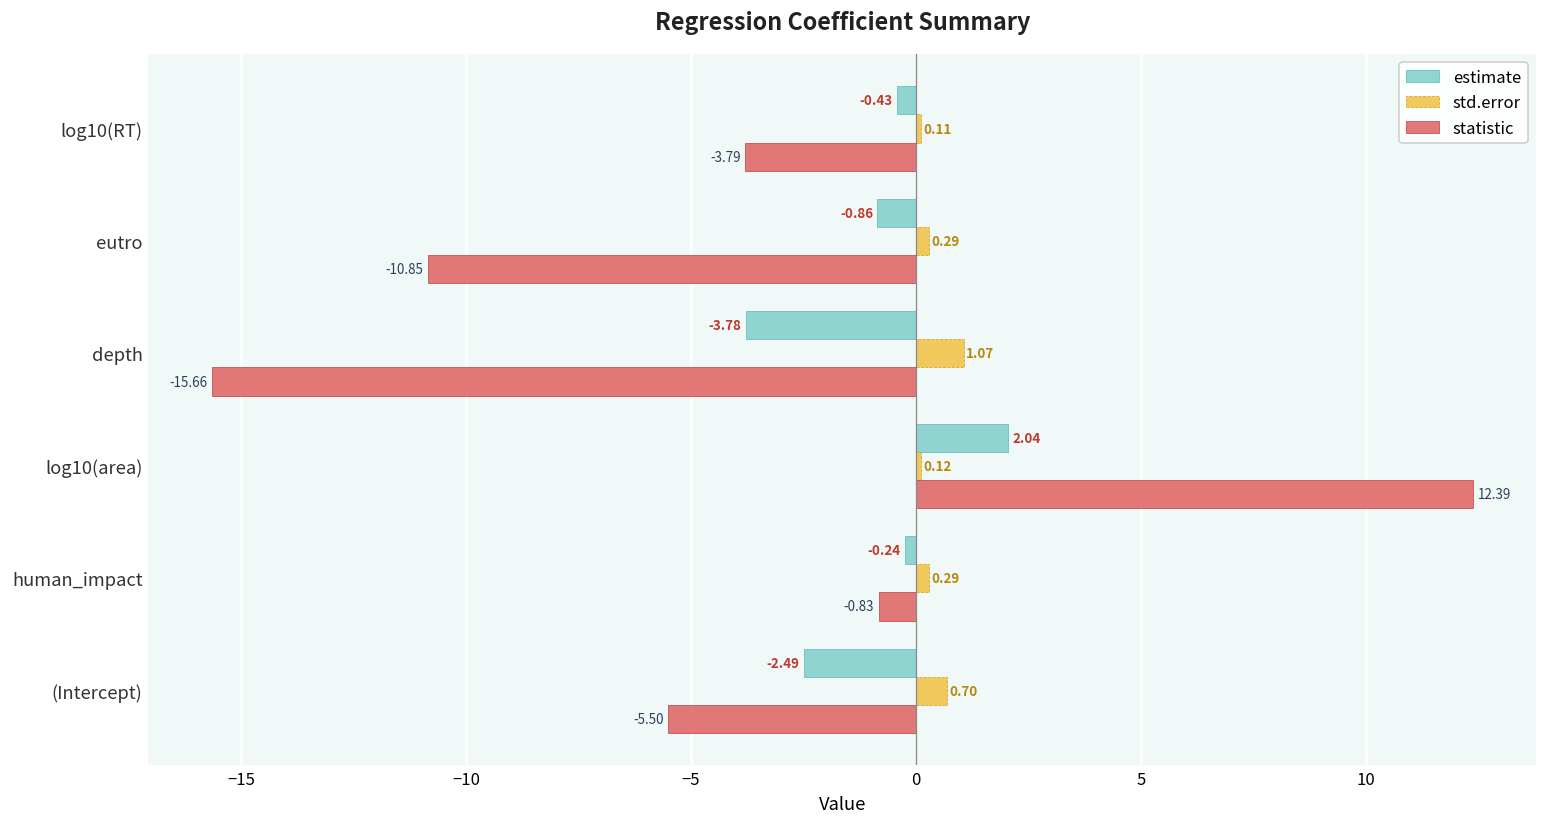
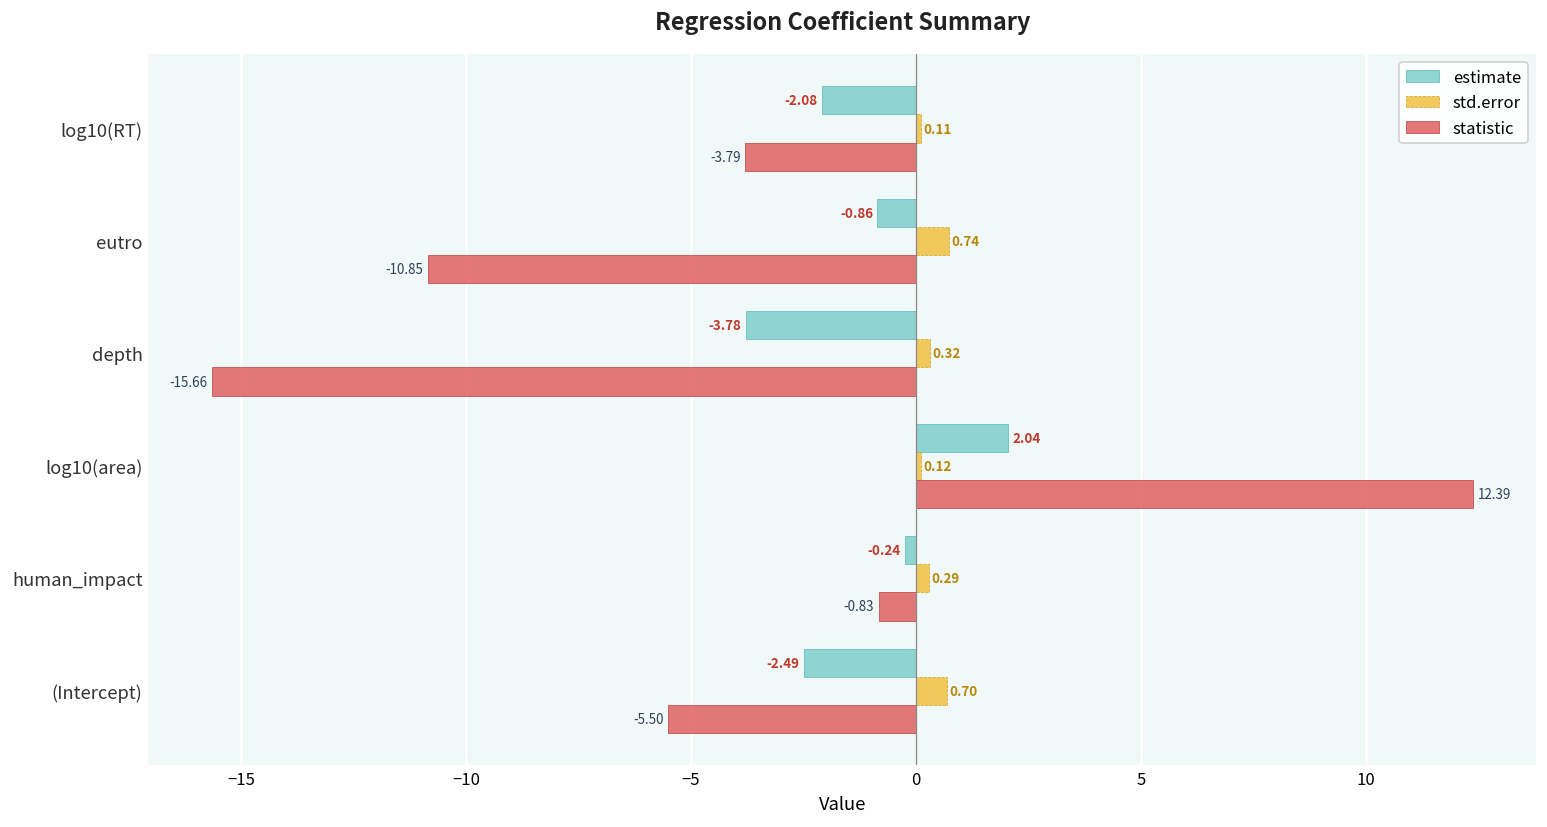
  {
    "estimate": {
-     "log10(RT)": -0.43,
+     "log10(RT)": -2.08,
      "eutro": -0.86,
      "depth": -3.78,
      "log10(area)": 2.04,
      "human_impact": -0.24,
      "(Intercept)": -2.49
    },
    "std.error": {
      "log10(RT)": 0.11,
-     "eutro": 0.29,
-     "depth": 1.07,
+     "eutro": 0.74,
+     "depth": 0.32,
      "log10(area)": 0.12,
      "human_impact": 0.29,
      "(Intercept)": 0.70
    },
    "statistic": {
      "log10(RT)": -3.79,
      "eutro": -10.85,
      "depth": -15.66,
      "log10(area)": 12.39,
      "human_impact": -0.83,
      "(Intercept)": -5.50
    }
  }
